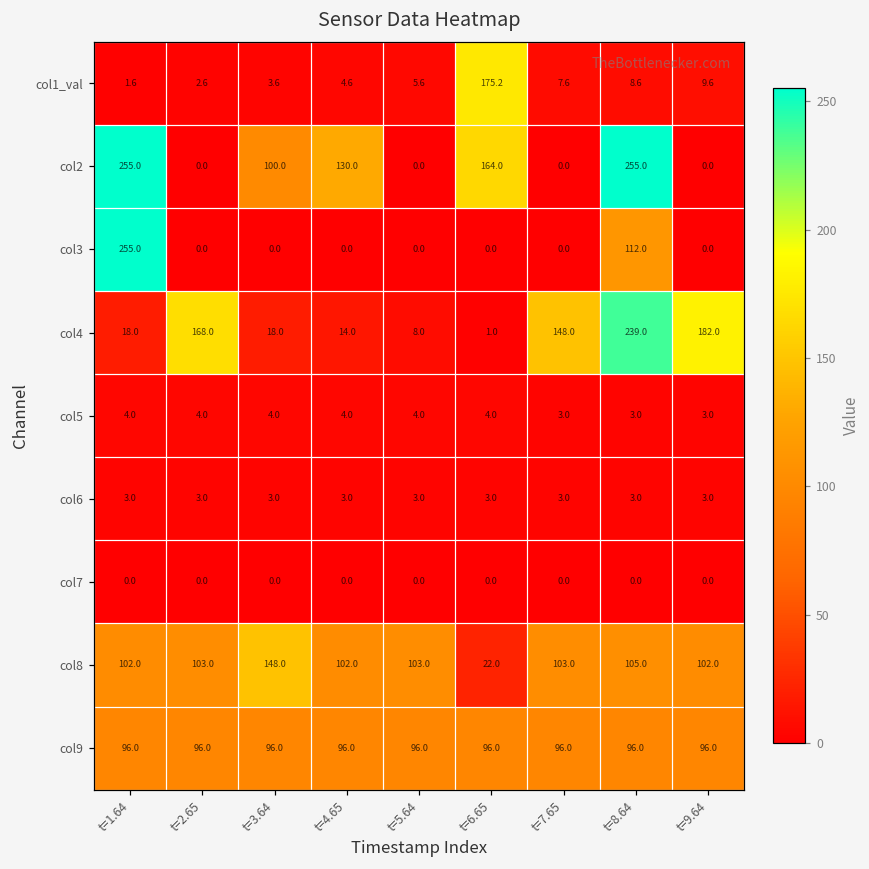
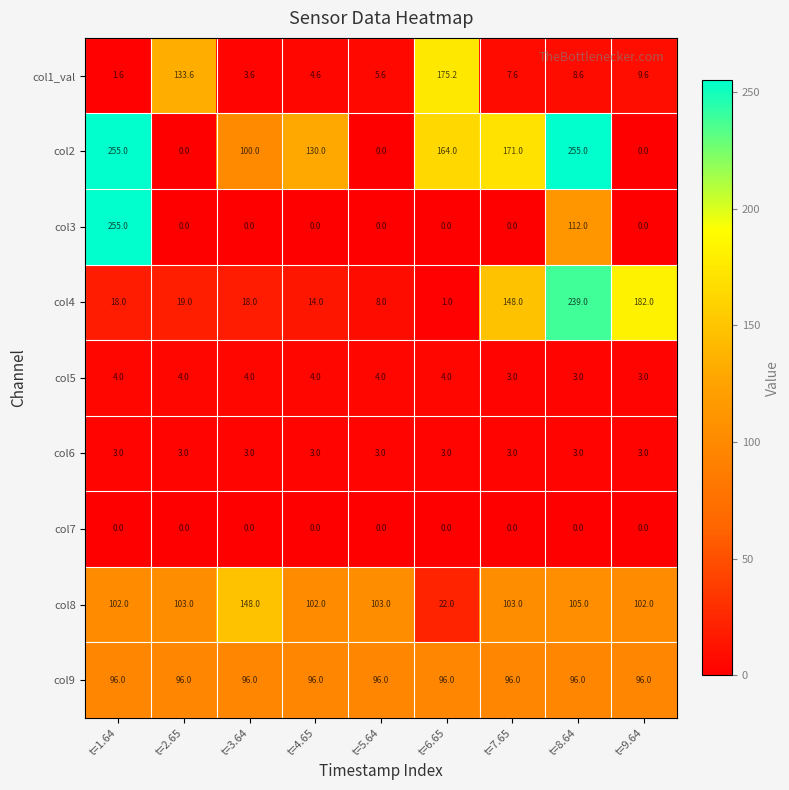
  {
    "col1_val": {
      "t=1.64": 1.6,
-     "t=2.65": 2.6,
+     "t=2.65": 133.6,
      "t=3.64": 3.6,
      "t=4.65": 4.6,
      "t=5.64": 5.6,
      "t=6.65": 175.2,
      "t=7.65": 7.6,
      "t=9.64": 9.6
    },
    "col2": {
      "t=1.64": 255.0,
      "t=2.65": 0.0,
      "t=3.64": 100.0,
      "t=4.65": 130.0,
      "t=5.64": 0.0,
      "t=6.65": 164.0,
-     "t=7.65": 0.0,
+     "t=7.65": 171.0,
      "t=8.64": 255.0,
      "t=9.64": 0.0
    },
    "col3": {
      "t=1.64": 255.0,
      "t=2.65": 0.0,
      "t=3.64": 0.0,
      "t=4.65": 0.0,
      "t=5.64": 0.0,
      "t=6.65": 0.0,
      "t=7.65": 0.0,
      "t=8.64": 112.0,
      "t=9.64": 0.0
    },
    "col4": {
      "t=1.64": 18.0,
-     "t=2.65": 168.0,
+     "t=2.65": 19.0,
      "t=3.64": 18.0,
      "t=4.65": 14.0,
      "t=5.64": 8.0,
      "t=6.65": 1.0,
      "t=7.65": 148.0,
      "t=8.64": 239.0,
      "t=9.64": 182.0
    },
    "col5": {
      "t=1.64": 4.0,
      "t=2.65": 4.0,
      "t=3.64": 4.0,
      "t=4.65": 4.0,
      "t=5.64": 4.0,
      "t=6.65": 4.0,
      "t=7.65": 3.0,
      "t=8.64": 3.0,
      "t=9.64": 3.0
    },
    "col6": {
      "t=1.64": 3.0,
      "t=2.65": 3.0,
      "t=3.64": 3.0,
      "t=4.65": 3.0,
      "t=5.64": 3.0,
      "t=6.65": 3.0,
      "t=7.65": 3.0,
      "t=8.64": 3.0,
      "t=9.64": 3.0
    },
    "col7": {
      "t=1.64": 0.0,
      "t=2.65": 0.0,
      "t=3.64": 0.0,
      "t=4.65": 0.0,
      "t=5.64": 0.0,
      "t=6.65": 0.0,
      "t=7.65": 0.0,
      "t=8.64": 0.0,
      "t=9.64": 0.0
    },
    "col8": {
      "t=1.64": 102.0,
      "t=2.65": 103.0,
      "t=3.64": 148.0,
      "t=4.65": 102.0,
      "t=5.64": 103.0,
      "t=6.65": 22.0,
      "t=7.65": 103.0,
      "t=8.64": 105.0,
      "t=9.64": 102.0
    },
    "col9": {
      "t=1.64": 96.0,
      "t=2.65": 96.0,
      "t=3.64": 96.0,
      "t=4.65": 96.0,
      "t=5.64": 96.0,
      "t=6.65": 96.0,
      "t=7.65": 96.0,
      "t=8.64": 96.0,
      "t=9.64": 96.0
    }
  }
